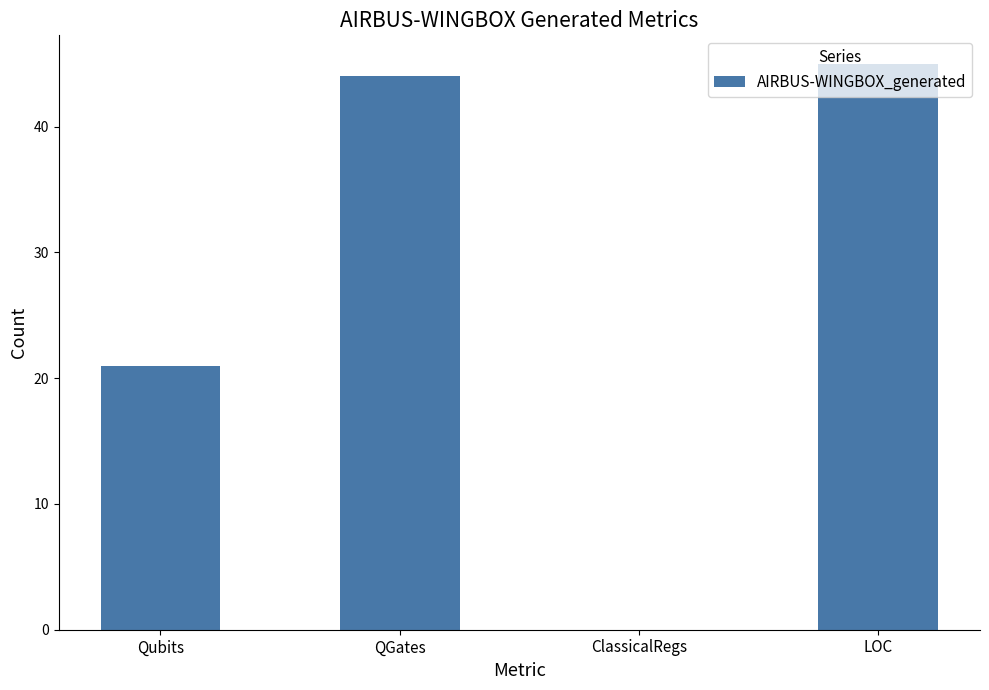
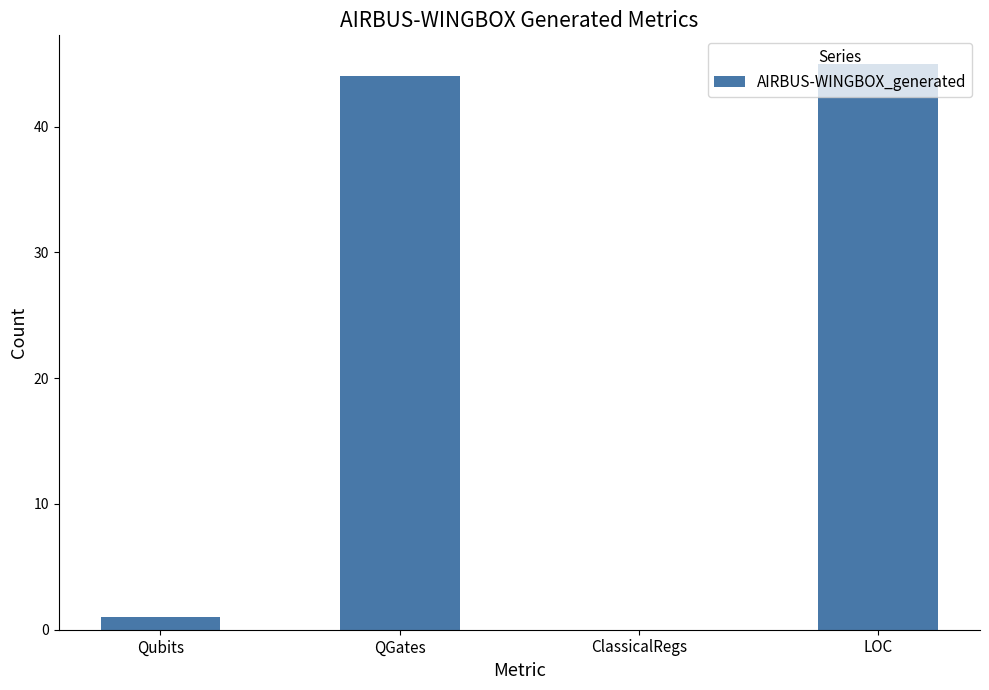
  {
-   "Qubits": 21,
+   "Qubits": 1,
    "QGates": 44,
    "ClassicalRegs": 0
  }
